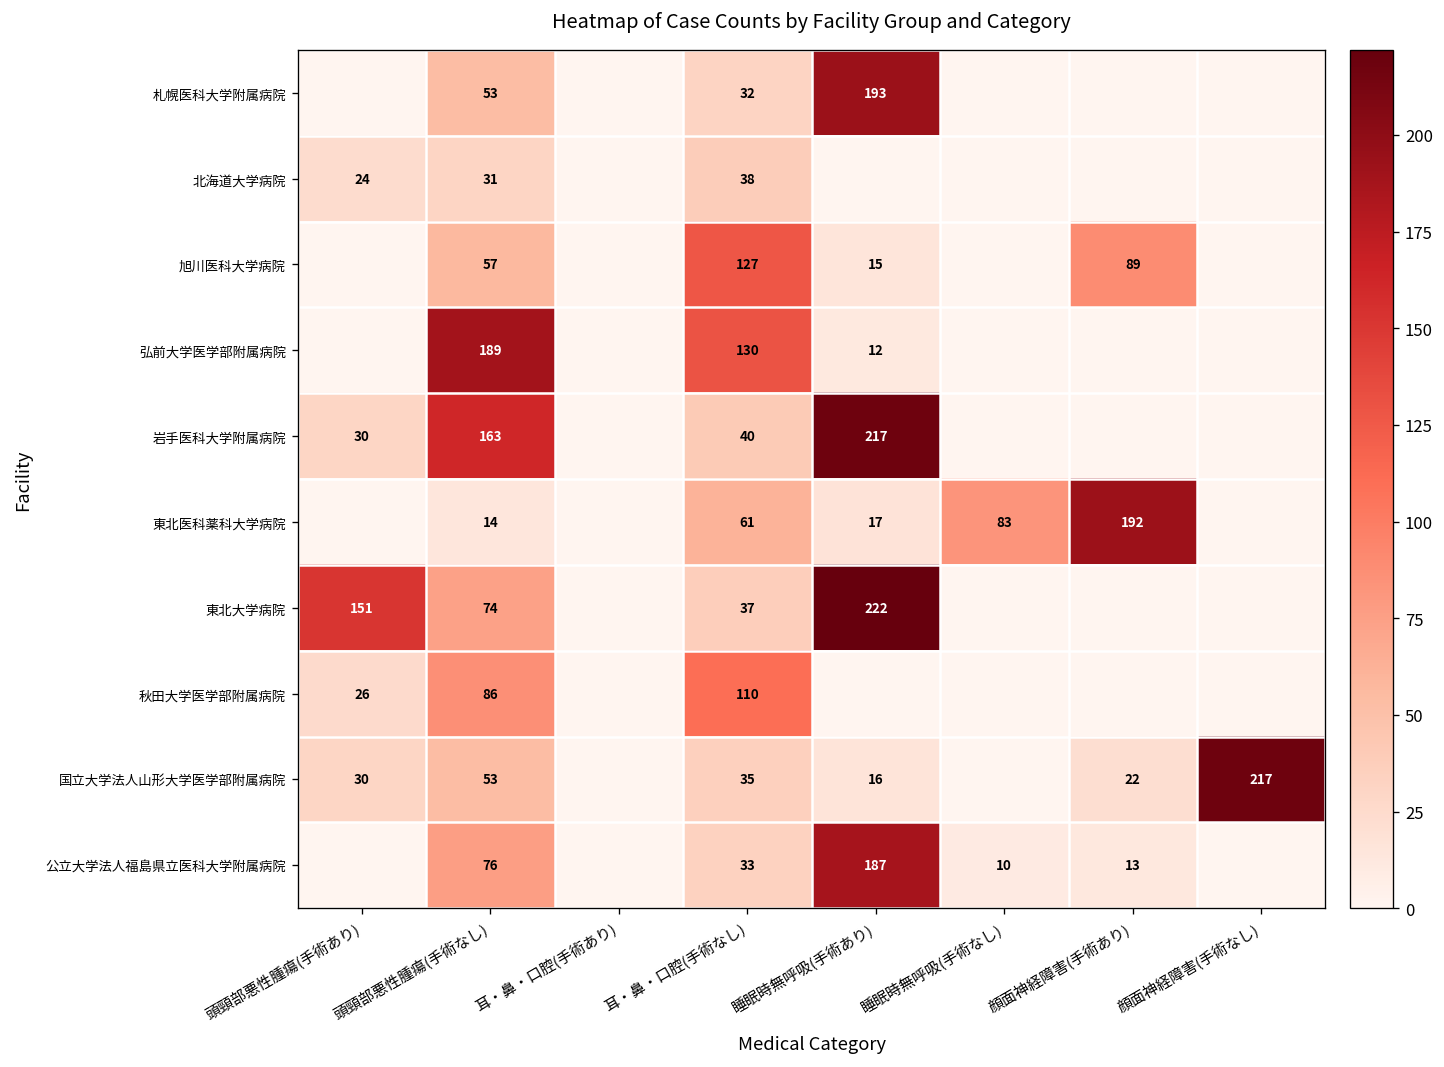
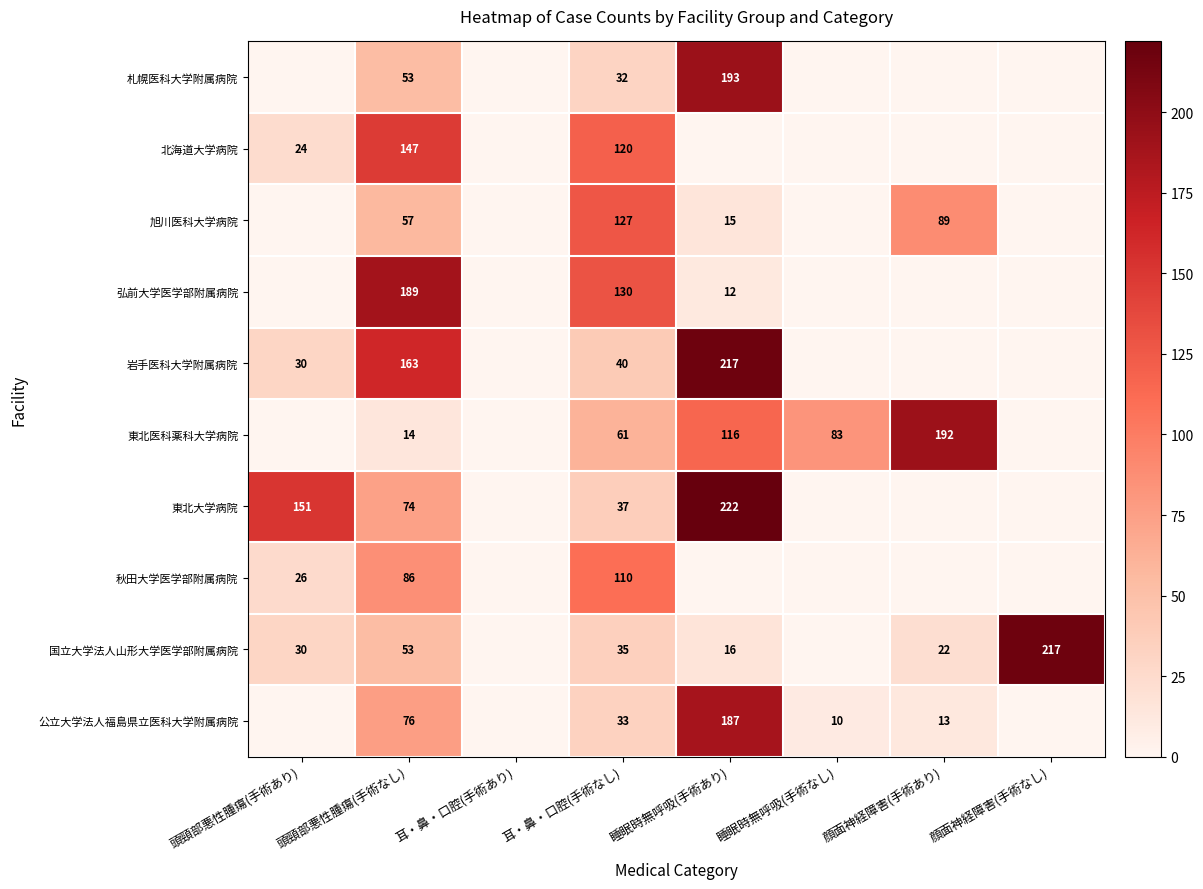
  {
    "札幌医科大学附属病院": {
      "頭頸部悪性腫瘍(手術なし)": 53,
      "耳・鼻・口腔(手術なし)": 32,
      "睡眠時無呼吸(手術あり)": 193
    },
    "北海道大学病院": {
      "頭頸部悪性腫瘍(手術あり)": 24,
-     "頭頸部悪性腫瘍(手術なし)": 31,
-     "耳・鼻・口腔(手術なし)": 38
+     "頭頸部悪性腫瘍(手術なし)": 147,
+     "耳・鼻・口腔(手術なし)": 120
    },
    "旭川医科大学病院": {
      "頭頸部悪性腫瘍(手術なし)": 57,
      "耳・鼻・口腔(手術なし)": 127,
      "睡眠時無呼吸(手術あり)": 15,
      "顔面神経障害(手術あり)": 89
    },
    "弘前大学医学部附属病院": {
      "頭頸部悪性腫瘍(手術なし)": 189,
      "耳・鼻・口腔(手術なし)": 130,
      "睡眠時無呼吸(手術あり)": 12
    },
    "岩手医科大学附属病院": {
      "頭頸部悪性腫瘍(手術あり)": 30,
      "頭頸部悪性腫瘍(手術なし)": 163,
      "耳・鼻・口腔(手術なし)": 40,
      "睡眠時無呼吸(手術あり)": 217
    },
    "東北医科薬科大学病院": {
      "頭頸部悪性腫瘍(手術なし)": 14,
      "耳・鼻・口腔(手術なし)": 61,
-     "睡眠時無呼吸(手術あり)": 17,
+     "睡眠時無呼吸(手術あり)": 116,
      "睡眠時無呼吸(手術なし)": 83,
      "顔面神経障害(手術あり)": 192
    },
    "東北大学病院": {
      "頭頸部悪性腫瘍(手術あり)": 151,
      "頭頸部悪性腫瘍(手術なし)": 74,
      "耳・鼻・口腔(手術なし)": 37,
      "睡眠時無呼吸(手術あり)": 222
    },
    "秋田大学医学部附属病院": {
      "頭頸部悪性腫瘍(手術あり)": 26,
      "頭頸部悪性腫瘍(手術なし)": 86,
      "耳・鼻・口腔(手術なし)": 110
    },
    "国立大学法人山形大学医学部附属病院": {
      "頭頸部悪性腫瘍(手術あり)": 30,
      "頭頸部悪性腫瘍(手術なし)": 53,
      "耳・鼻・口腔(手術なし)": 35,
      "睡眠時無呼吸(手術あり)": 16,
      "顔面神経障害(手術あり)": 22,
      "顔面神経障害(手術なし)": 217
    },
    "公立大学法人福島県立医科大学附属病院": {
      "頭頸部悪性腫瘍(手術なし)": 76,
      "耳・鼻・口腔(手術なし)": 33,
      "睡眠時無呼吸(手術あり)": 187,
      "睡眠時無呼吸(手術なし)": 10,
      "顔面神経障害(手術あり)": 13
    }
  }
